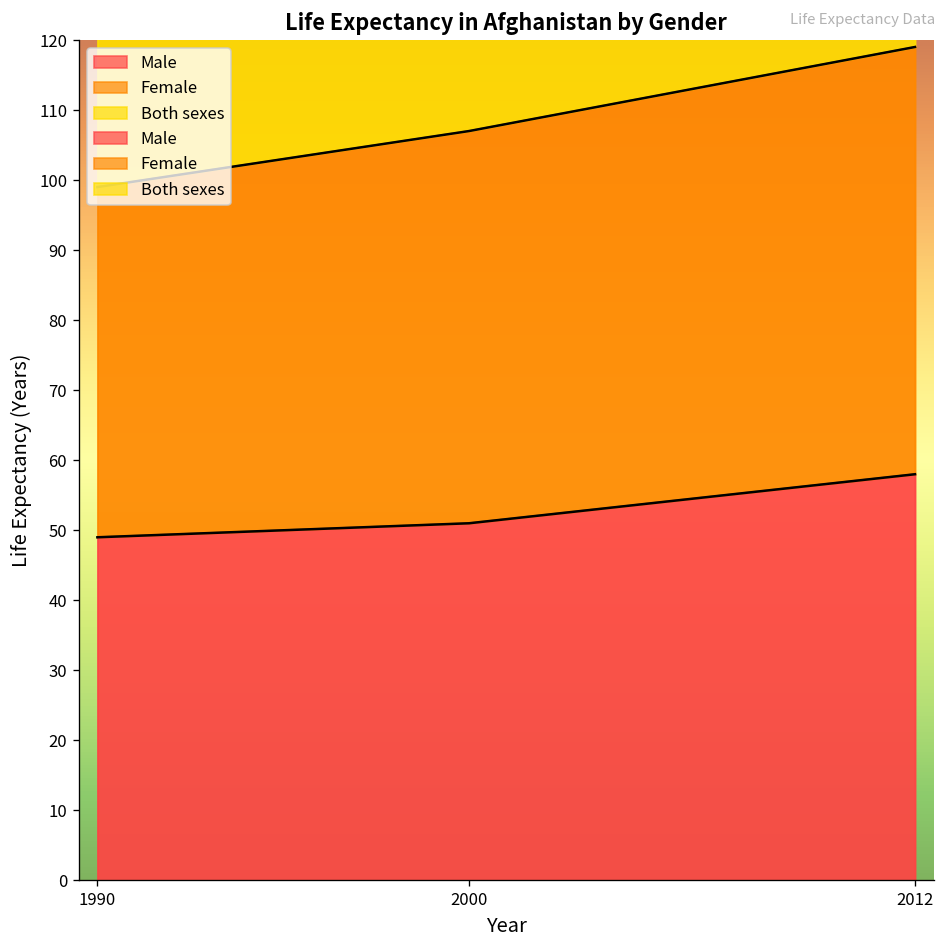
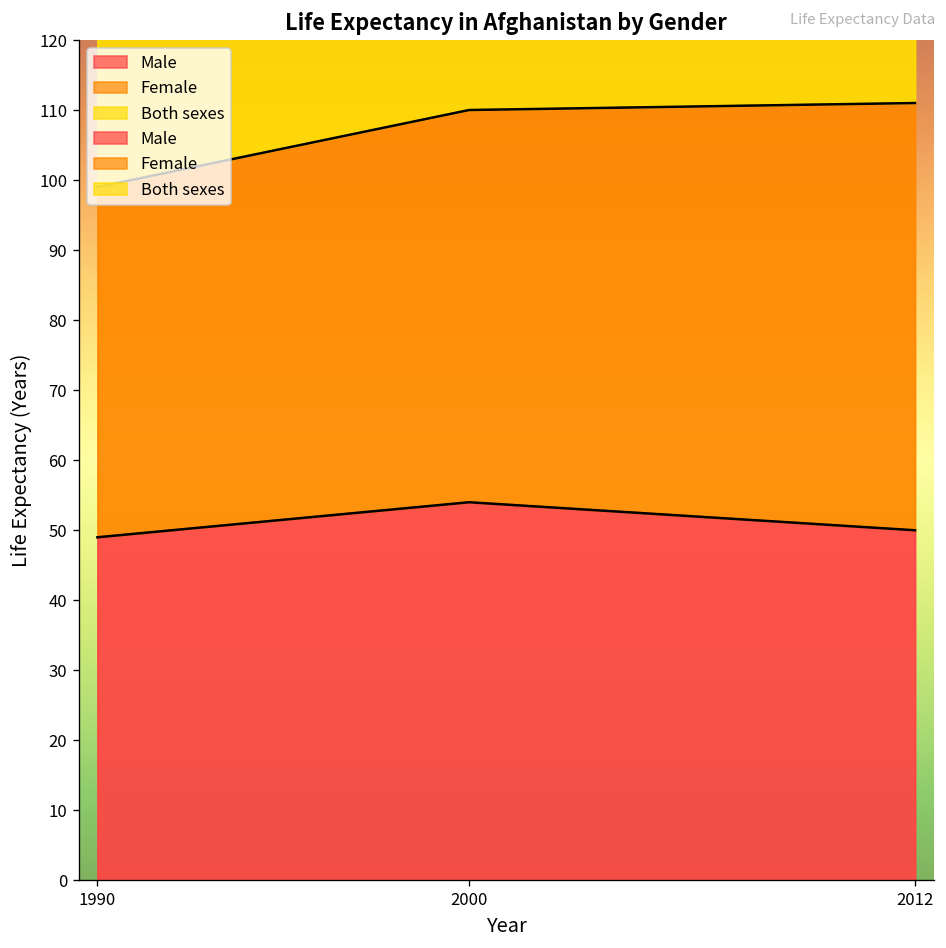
  {
    "Male": {
      "1990": 49,
-     "2000": 51,
-     "2012": 58
+     "2000": 54,
+     "2012": 50
    },
    "Female": {
      "2000": 56,
      "2012": 61
    }
  }
